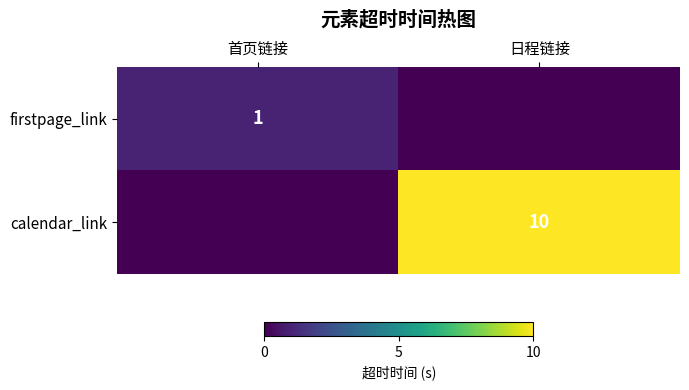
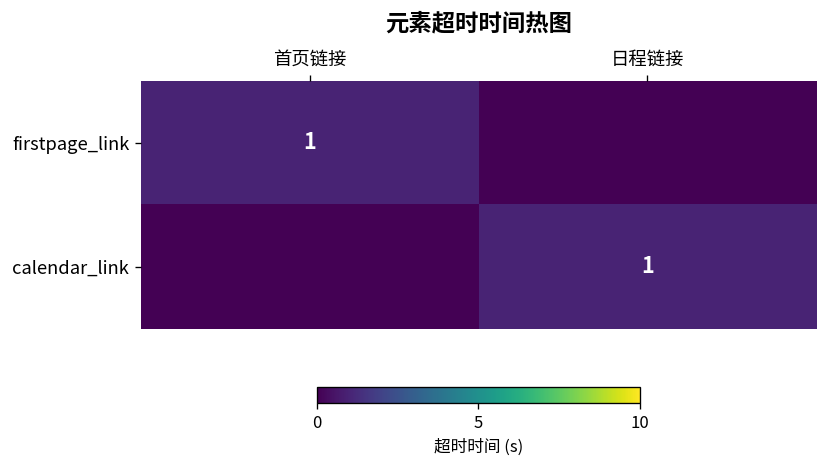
  {
    "firstpage_link": {
      "首页链接": 1
    },
    "calendar_link": {
-     "日程链接": 10
+     "日程链接": 1
    }
  }
